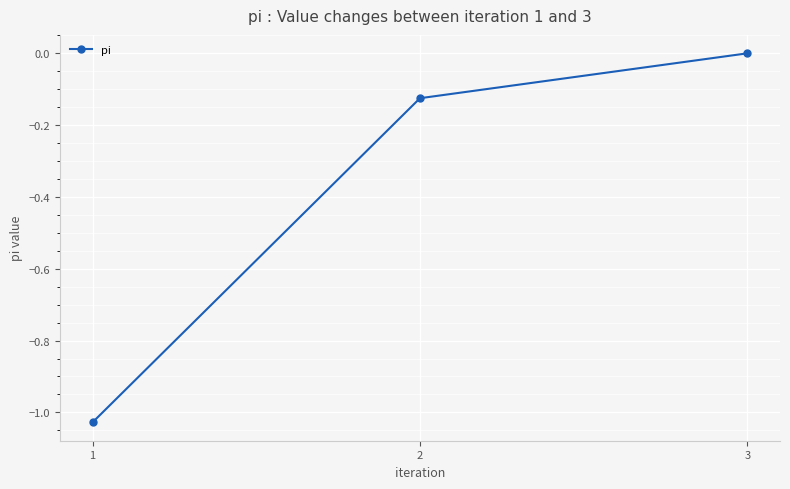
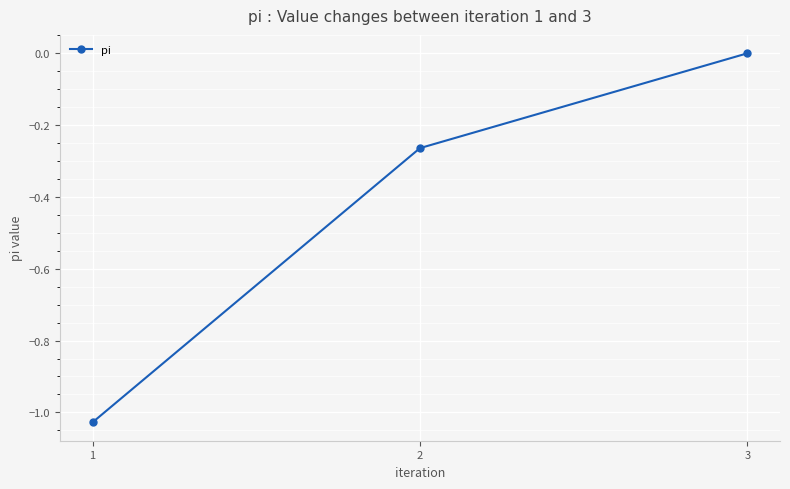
  {
    "1": -1.03,
-   "2": -0.13,
+   "2": -0.26,
    "3": 0.00
  }
